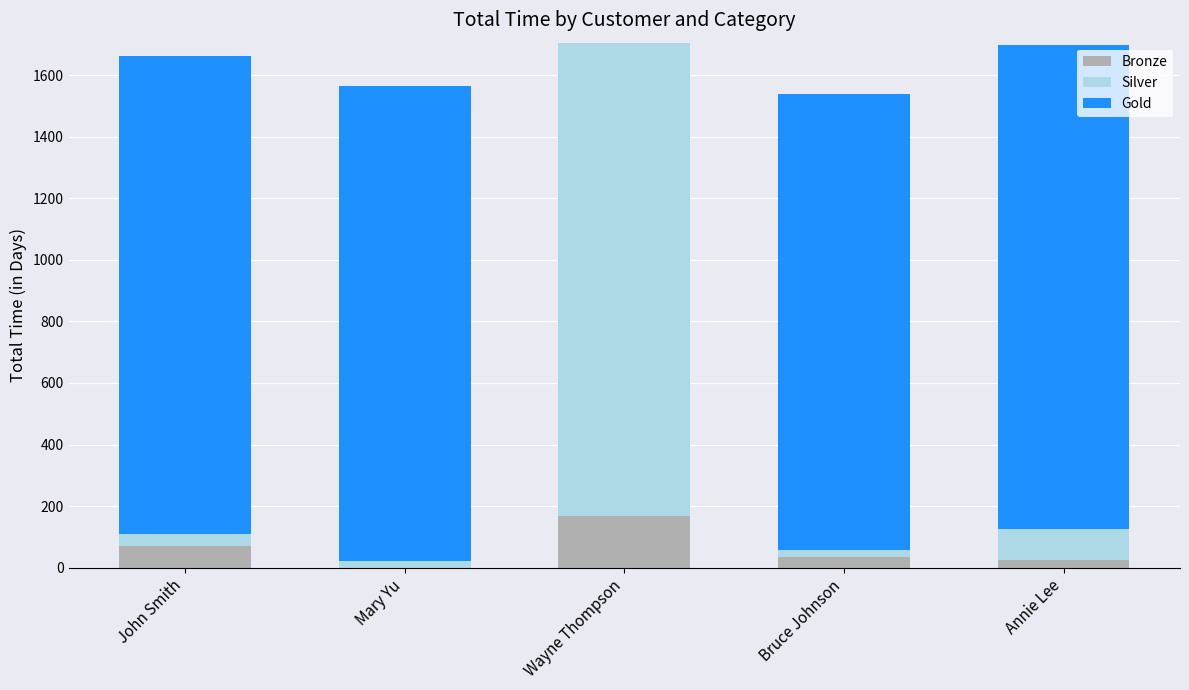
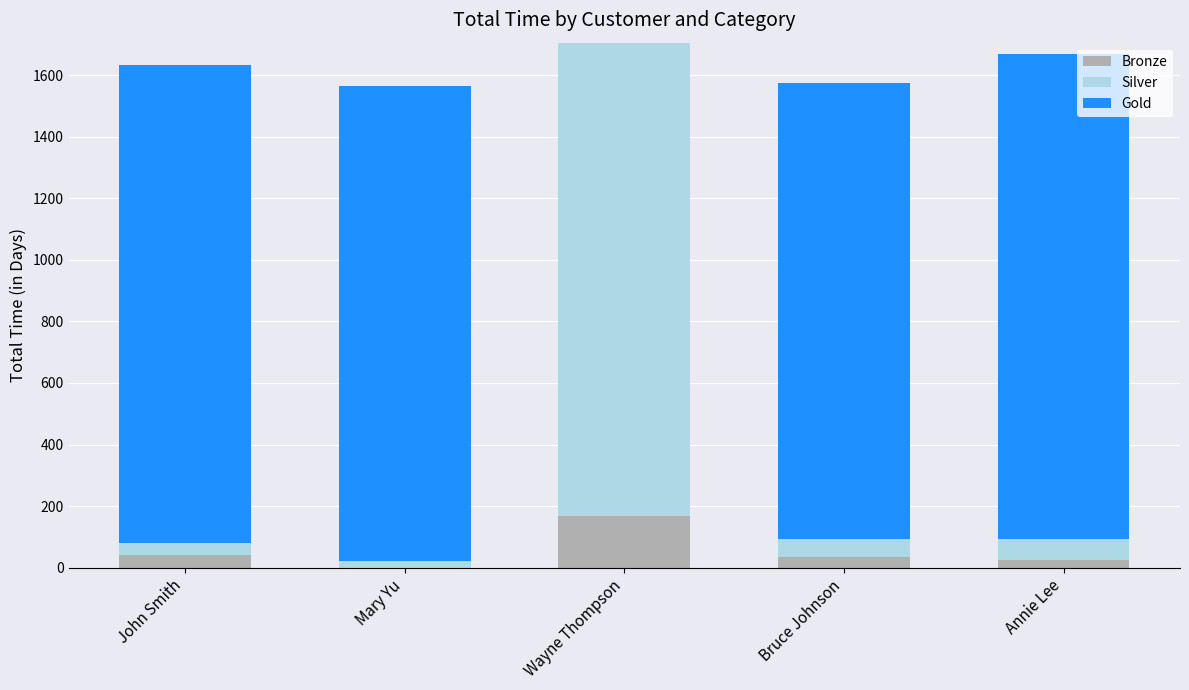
  {
    "Bronze": {
-     "John Smith": 70,
+     "John Smith": 40,
      "Mary Yu": 0,
      "Wayne Thompson": 170,
      "Bruce Johnson": 30,
      "Annie Lee": 30
    },
    "Silver": {
      "John Smith": 40,
      "Mary Yu": 20,
      "Wayne Thompson": 1540,
-     "Bruce Johnson": 20,
-     "Annie Lee": 100
+     "Bruce Johnson": 60,
+     "Annie Lee": 70
    },
    "Gold": {
      "John Smith": 1550,
      "Mary Yu": 1540,
      "Wayne Thompson": 0,
      "Bruce Johnson": 1480,
      "Annie Lee": 1570
    }
  }
